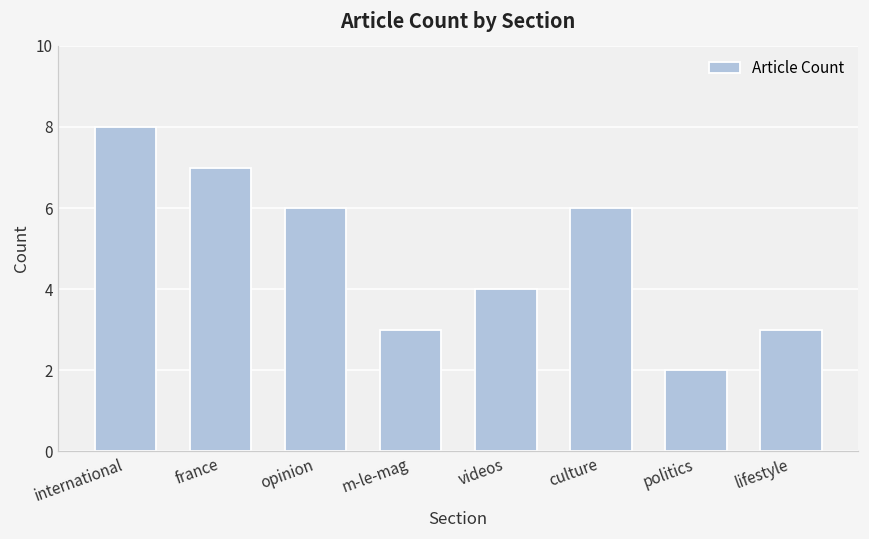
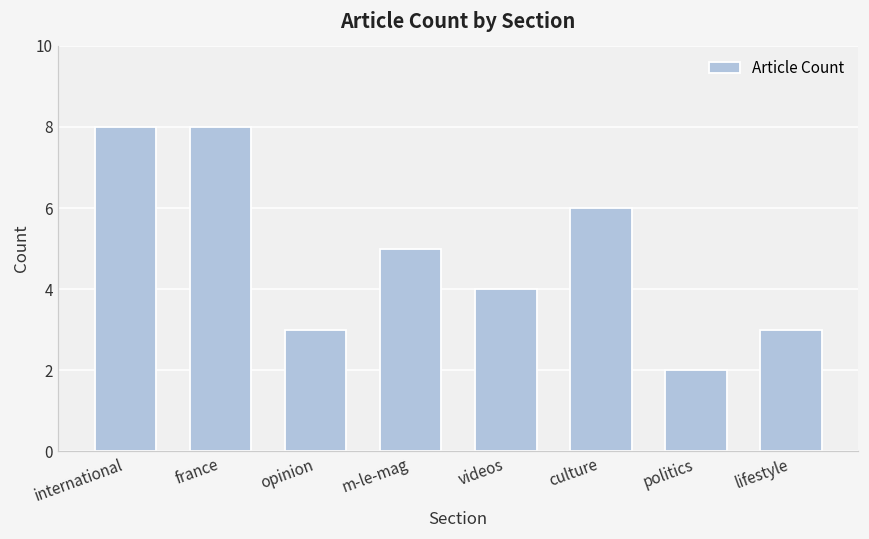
  {
    "international": 8,
-   "france": 7,
-   "opinion": 6,
-   "m-le-mag": 3,
+   "france": 8,
+   "opinion": 3,
+   "m-le-mag": 5,
    "videos": 4,
    "culture": 6,
    "politics": 2,
    "lifestyle": 3
  }
